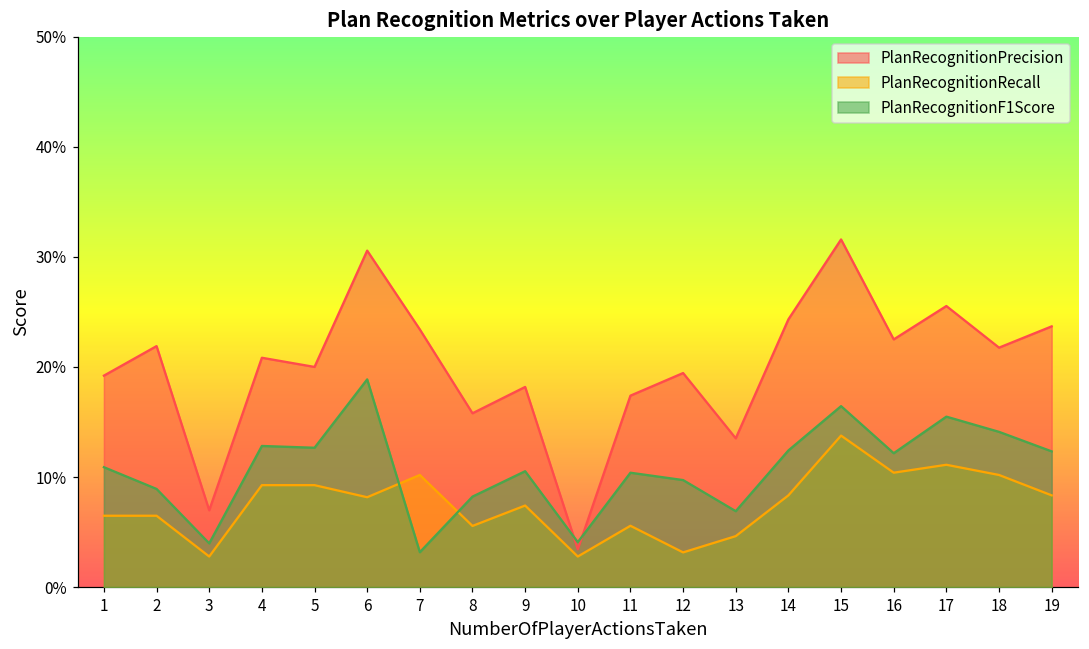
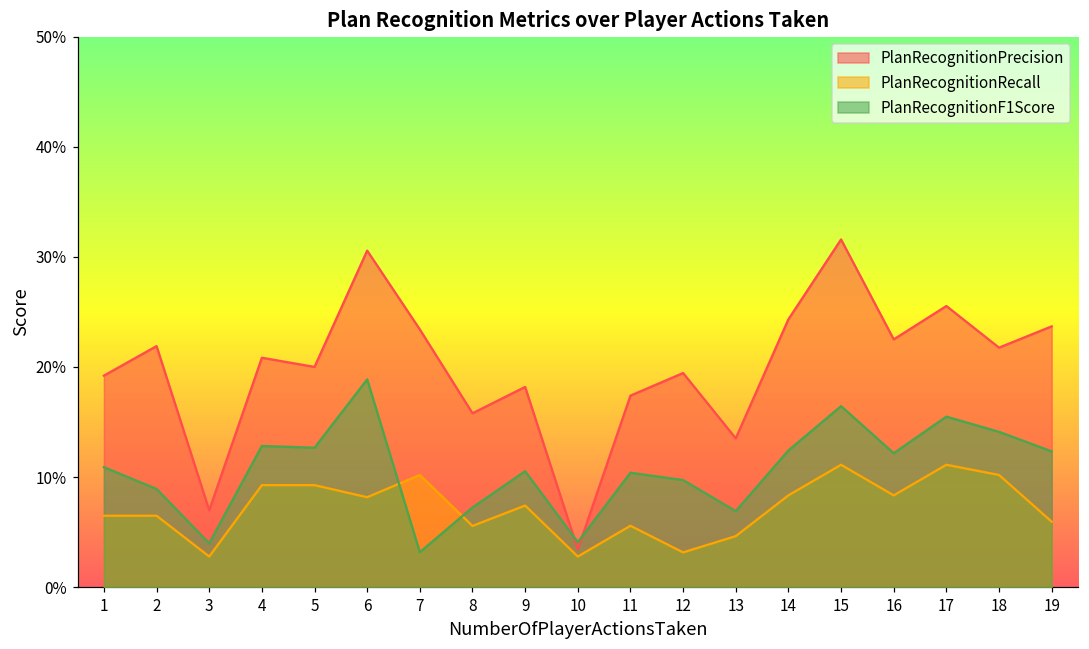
  {
    "PlanRecognitionPrecision": {
      "1": "19.2%",
      "2": "21.9%",
      "3": "7.0%",
      "4": "20.8%",
      "5": "20.0%",
      "6": "30.6%",
      "7": "23.4%",
      "8": "15.8%",
      "9": "18.2%",
      "10": "3.4%",
      "11": "17.4%",
      "12": "19.4%",
      "13": "13.5%",
      "14": "24.3%",
      "15": "31.6%",
      "16": "22.5%",
      "17": "25.5%",
      "18": "21.8%",
      "19": "23.7%"
    },
    "PlanRecognitionRecall": {
      "1": "6.5%",
      "2": "6.5%",
      "3": "2.8%",
      "4": "9.3%",
      "5": "9.3%",
      "6": "8.2%",
      "7": "10.2%",
      "8": "5.6%",
      "9": "7.4%",
      "10": "2.8%",
      "11": "5.6%",
      "12": "3.2%",
      "13": "4.6%",
      "14": "8.3%",
-     "15": "13.8%",
-     "16": "10.4%",
+     "15": "11.1%",
+     "16": "8.3%",
      "17": "11.1%",
      "18": "10.2%",
-     "19": "8.3%"
+     "19": "5.9%"
    },
    "PlanRecognitionF1Score": {
      "1": "10.9%",
      "2": "8.9%",
      "3": "4.0%",
      "4": "12.8%",
      "5": "12.7%",
      "6": "18.9%",
      "7": "3.2%",
-     "8": "8.2%",
+     "8": "7.2%",
      "9": "10.5%",
      "10": "4.1%",
      "11": "10.4%",
      "12": "9.7%",
      "13": "6.9%",
      "14": "12.4%",
      "15": "16.4%",
      "16": "12.2%",
      "17": "15.5%",
      "18": "14.1%",
      "19": "12.3%"
    }
  }
